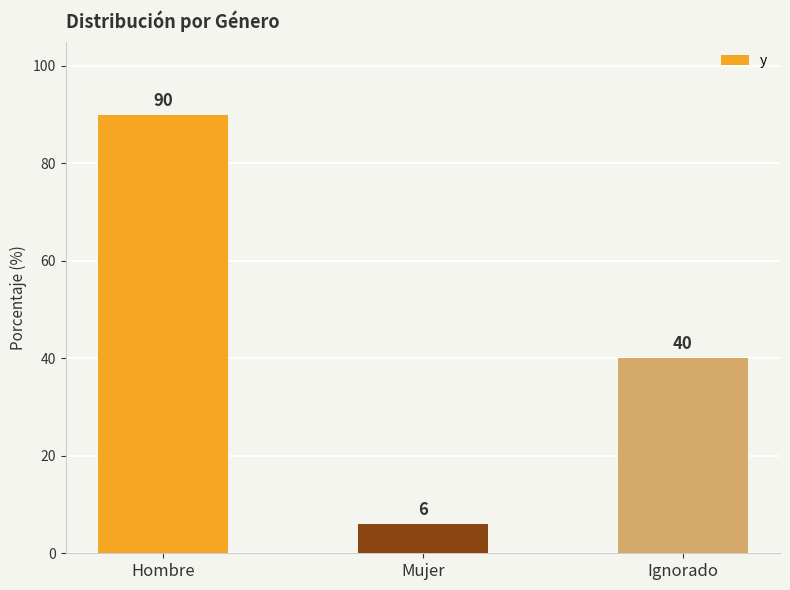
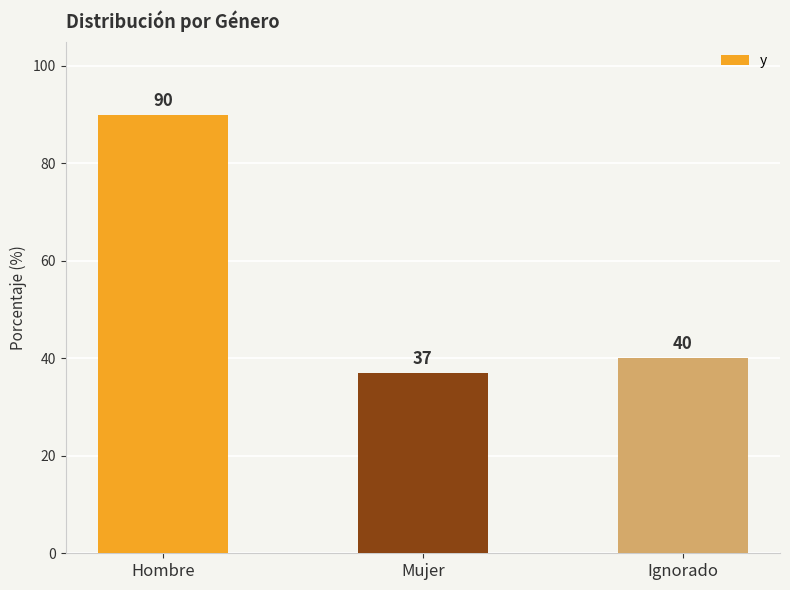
  {
    "Hombre": 90,
-   "Mujer": 6,
+   "Mujer": 37,
    "Ignorado": 40
  }
